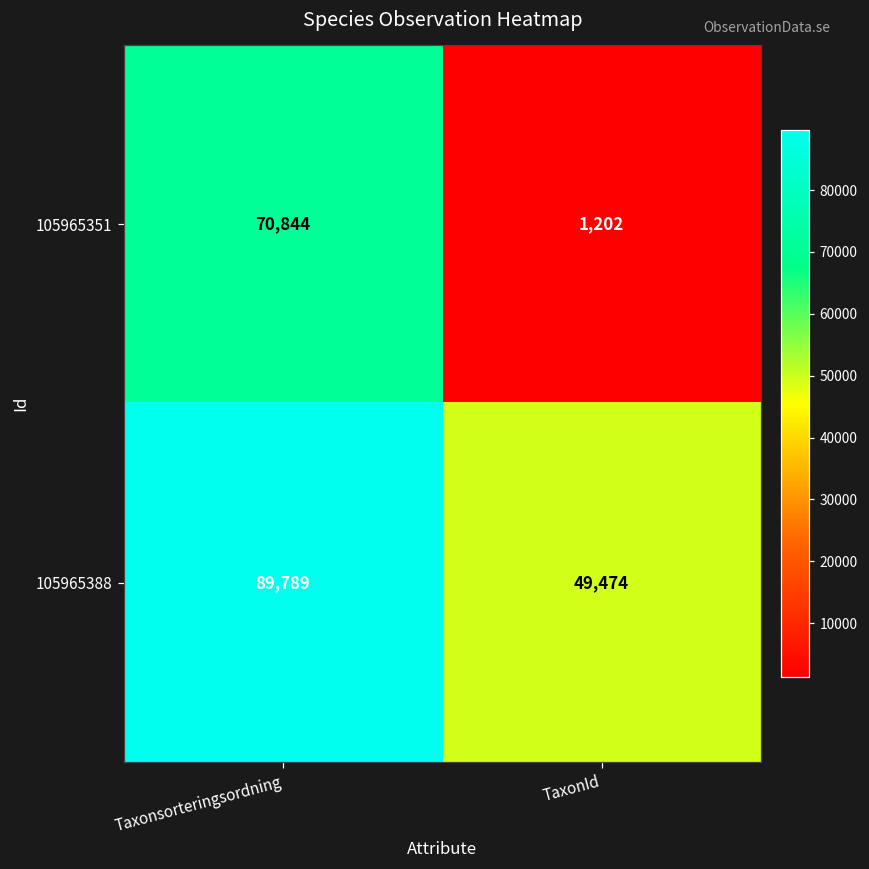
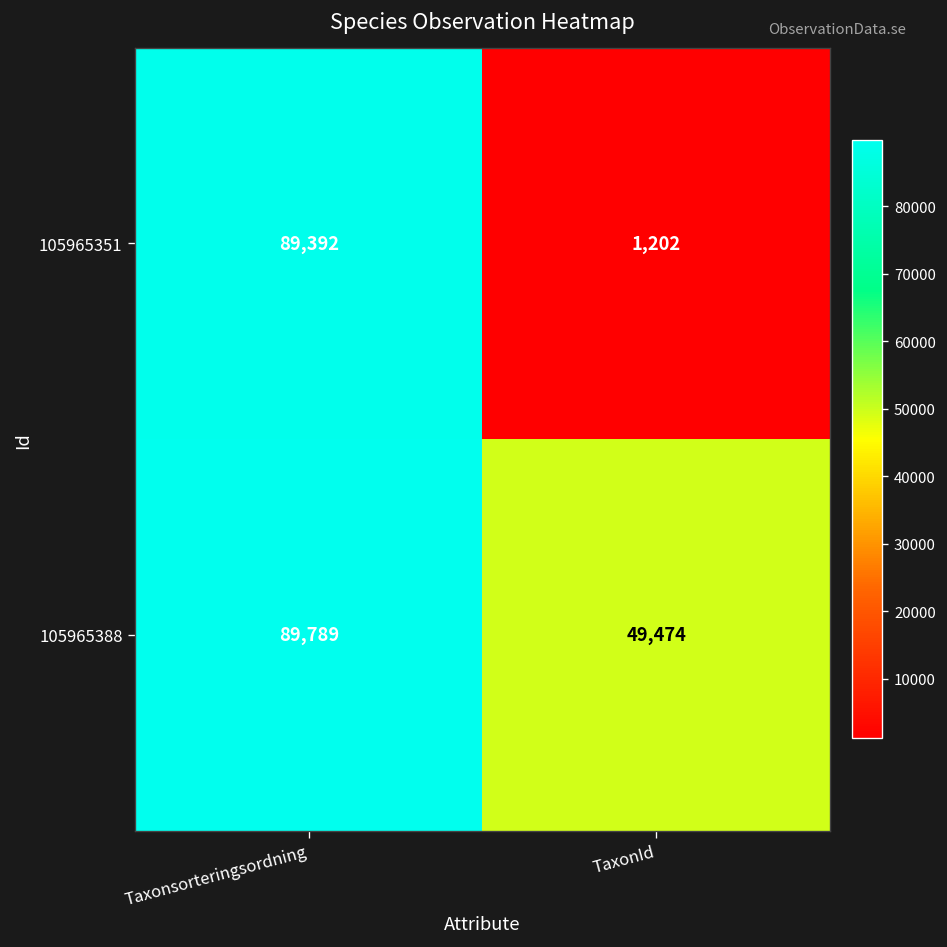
  {
    "105965351": {
-     "Taxonsorteringsordning": "70,844",
+     "Taxonsorteringsordning": "89,392",
      "TaxonId": "1,202"
    },
    "105965388": {
      "Taxonsorteringsordning": "89,789",
      "TaxonId": "49,474"
    }
  }
